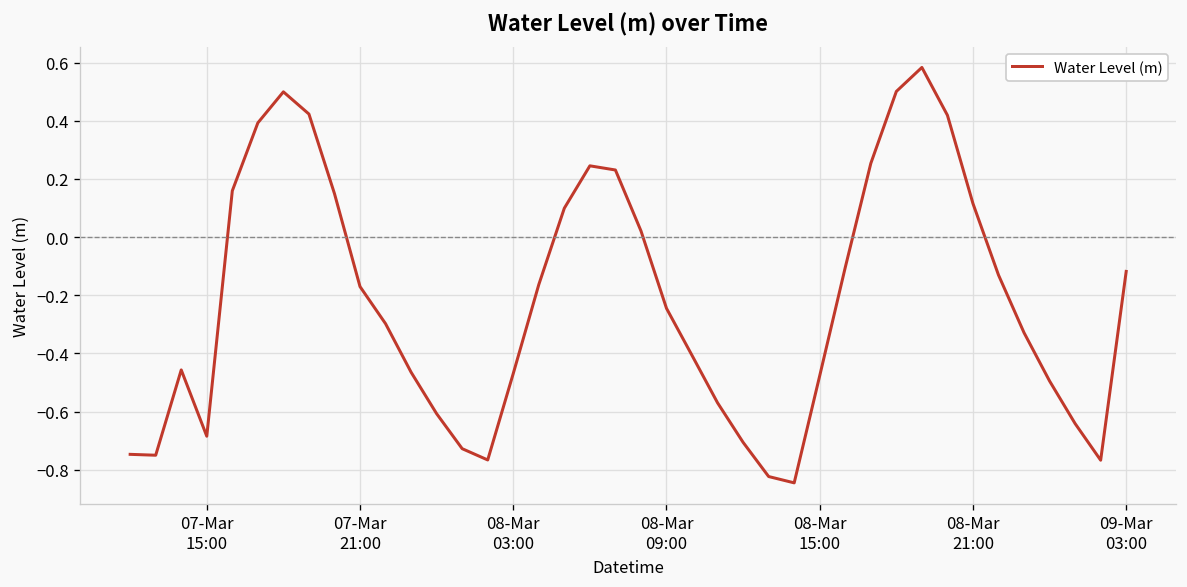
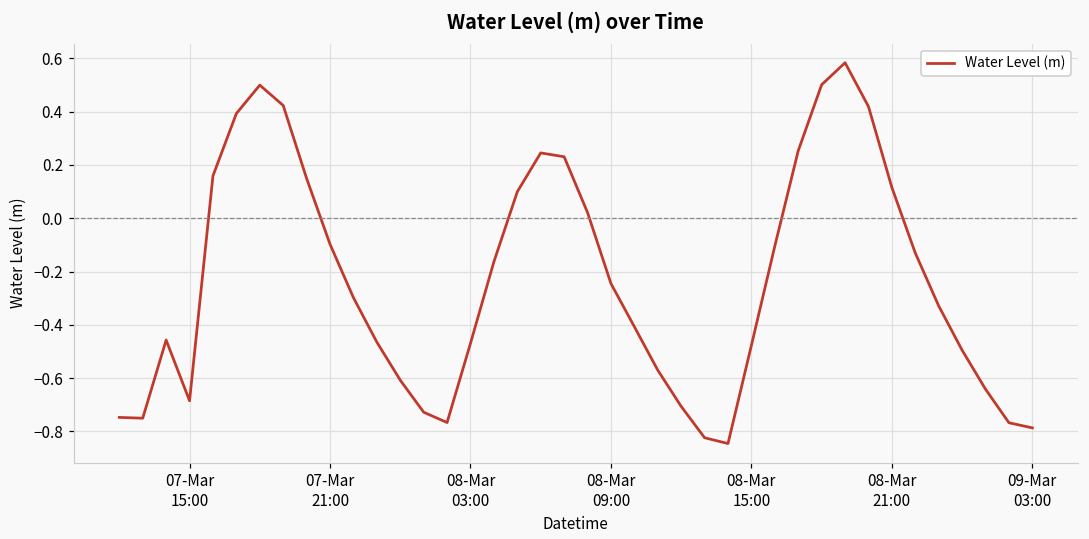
  {
    "07-Mar 15:00": -0.68,
-   "07-Mar 21:00": -0.17,
+   "07-Mar 21:00": -0.10,
    "08-Mar 03:00": -0.47,
    "08-Mar 09:00": -0.24,
    "08-Mar 15:00": -0.48,
    "08-Mar 21:00": 0.12,
-   "09-Mar 03:00": -0.12
+   "09-Mar 03:00": -0.79
  }
